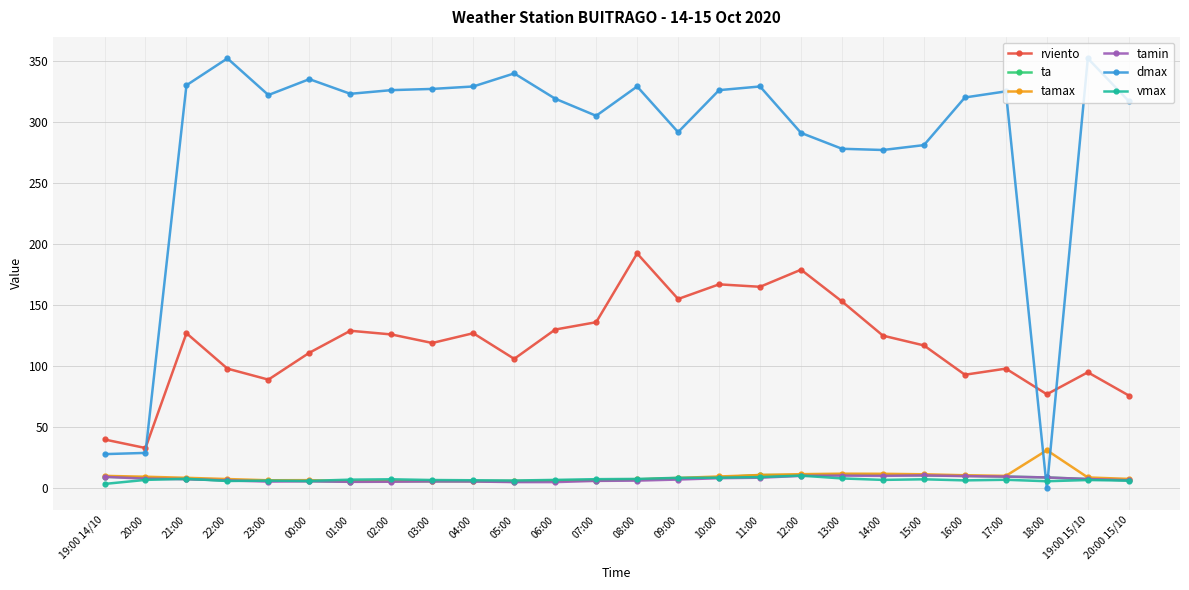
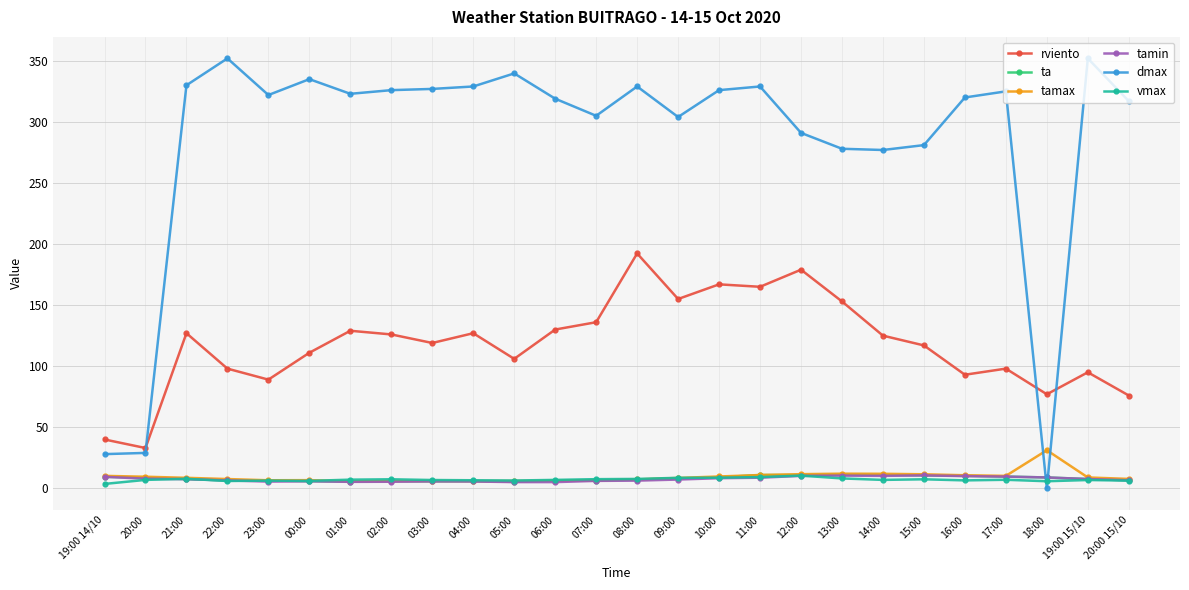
  {
    "rviento": {
      "19:00 14/10": 40,
      "20:00": 33,
      "21:00": 127,
      "22:00": 98,
      "23:00": 89,
      "00:00": 111,
      "01:00": 129,
      "02:00": 126,
      "03:00": 119,
      "04:00": 127,
      "05:00": 106,
      "06:00": 130,
      "07:00": 136,
      "08:00": 192,
      "09:00": 155,
      "10:00": 167,
      "11:00": 165,
      "12:00": 179,
      "13:00": 153,
      "14:00": 125,
      "15:00": 117,
      "16:00": 93,
      "17:00": 98,
      "18:00": 77,
      "19:00 15/10": 95,
      "20:00 15/10": 76
    },
    "tamax": {
      "18:00": 31
    },
    "dmax": {
      "19:00 14/10": 28,
      "20:00": 29,
      "21:00": 330,
      "22:00": 352,
      "23:00": 322,
      "00:00": 335,
      "01:00": 323,
      "02:00": 326,
      "03:00": 327,
      "04:00": 329,
      "05:00": 340,
      "06:00": 319,
      "07:00": 305,
      "08:00": 329,
-     "09:00": 292,
+     "09:00": 304,
      "10:00": 326,
      "11:00": 329,
      "12:00": 291,
      "13:00": 278,
      "14:00": 277,
      "15:00": 281,
      "16:00": 320,
      "18:00": 0
    }
  }
